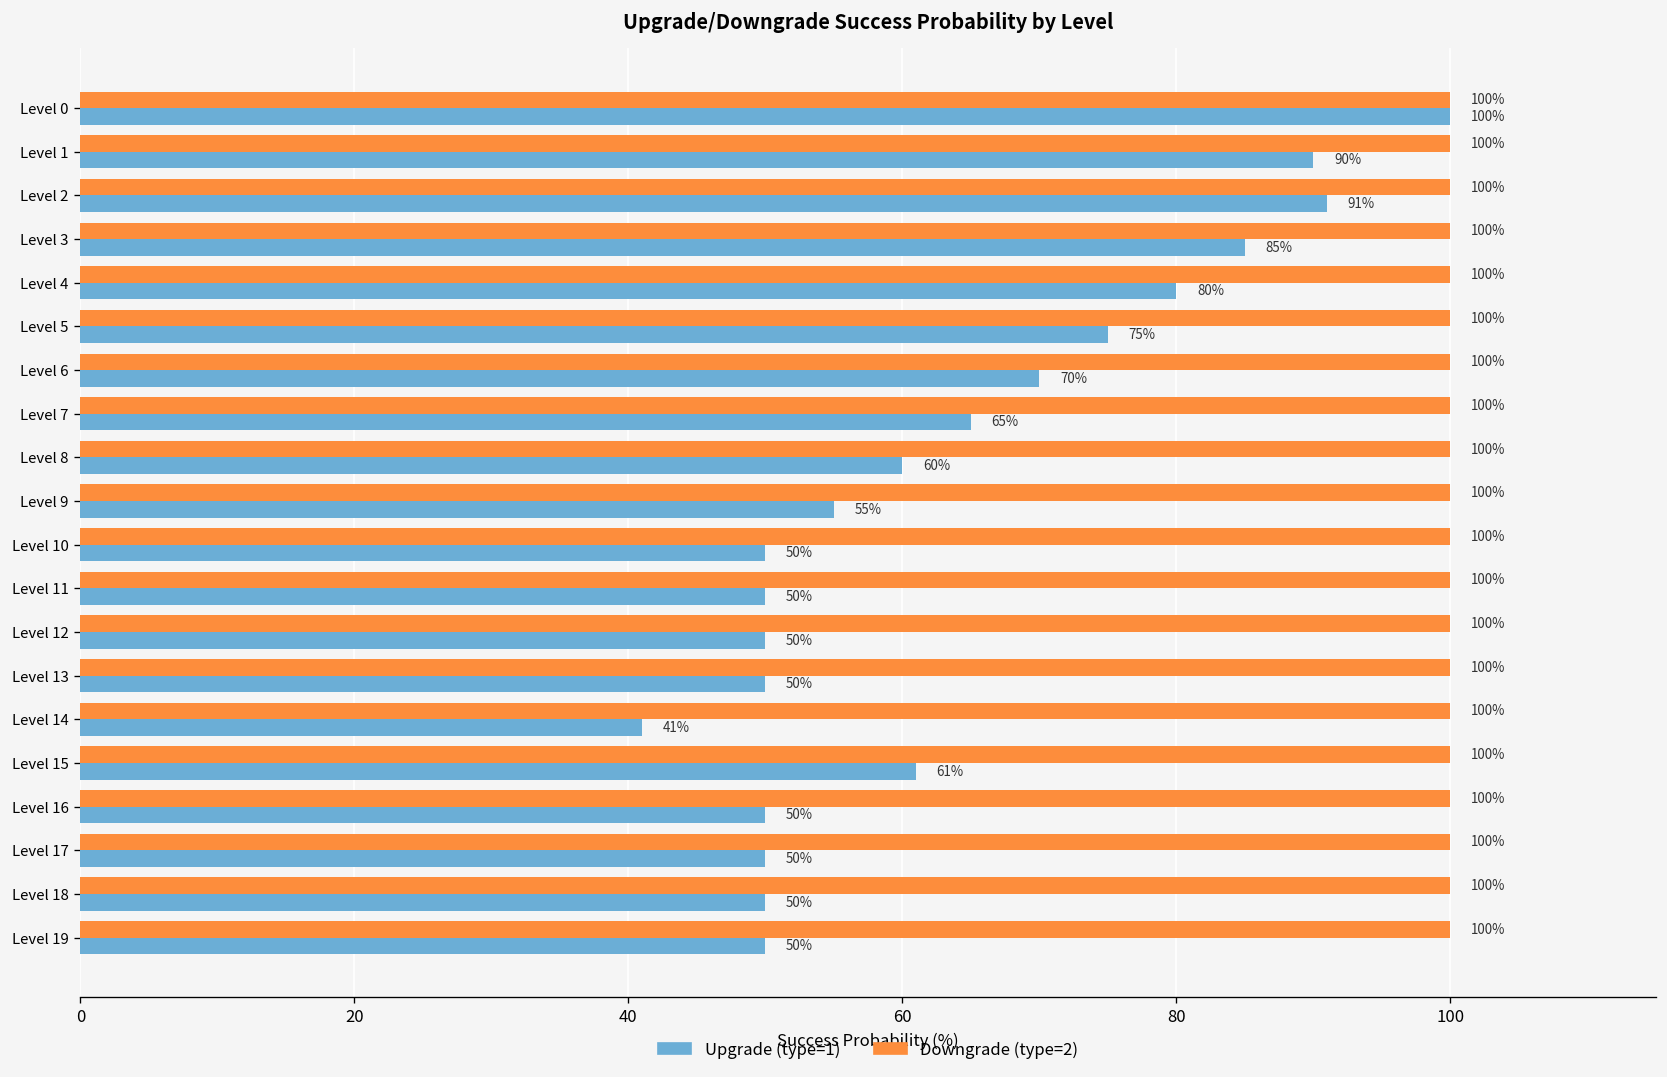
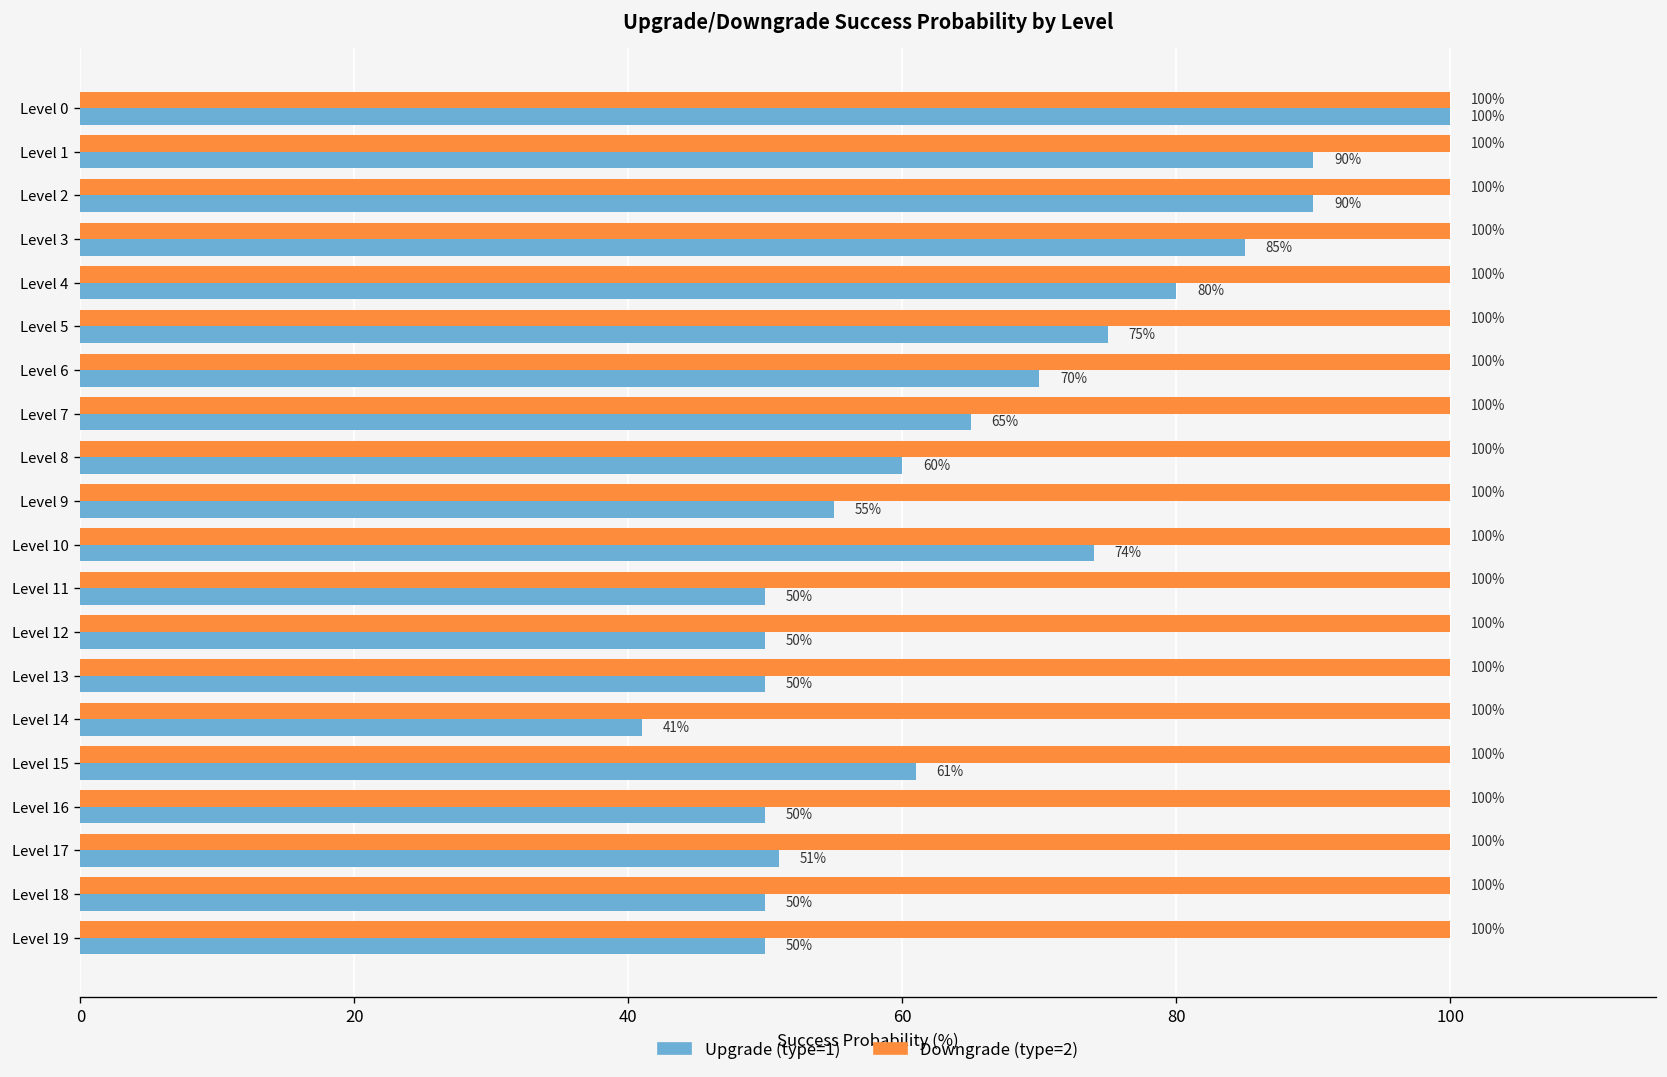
  {
    "Upgrade (type=1)": {
      "Level 0": "100%",
      "Level 1": "90%",
-     "Level 2": "91%",
+     "Level 2": "90%",
      "Level 3": "85%",
      "Level 4": "80%",
      "Level 5": "75%",
      "Level 6": "70%",
      "Level 7": "65%",
      "Level 8": "60%",
      "Level 9": "55%",
-     "Level 10": "50%",
+     "Level 10": "74%",
      "Level 11": "50%",
      "Level 12": "50%",
      "Level 13": "50%",
      "Level 14": "41%",
      "Level 15": "61%",
      "Level 16": "50%",
-     "Level 17": "50%",
+     "Level 17": "51%",
      "Level 18": "50%",
      "Level 19": "50%"
    },
    "Downgrade (type=2)": {
      "Level 0": "100%",
      "Level 1": "100%",
      "Level 2": "100%",
      "Level 3": "100%",
      "Level 4": "100%",
      "Level 5": "100%",
      "Level 6": "100%",
      "Level 7": "100%",
      "Level 8": "100%",
      "Level 9": "100%",
      "Level 10": "100%",
      "Level 11": "100%",
      "Level 12": "100%",
      "Level 13": "100%",
      "Level 14": "100%",
      "Level 15": "100%",
      "Level 16": "100%",
      "Level 17": "100%",
      "Level 18": "100%",
      "Level 19": "100%"
    }
  }
